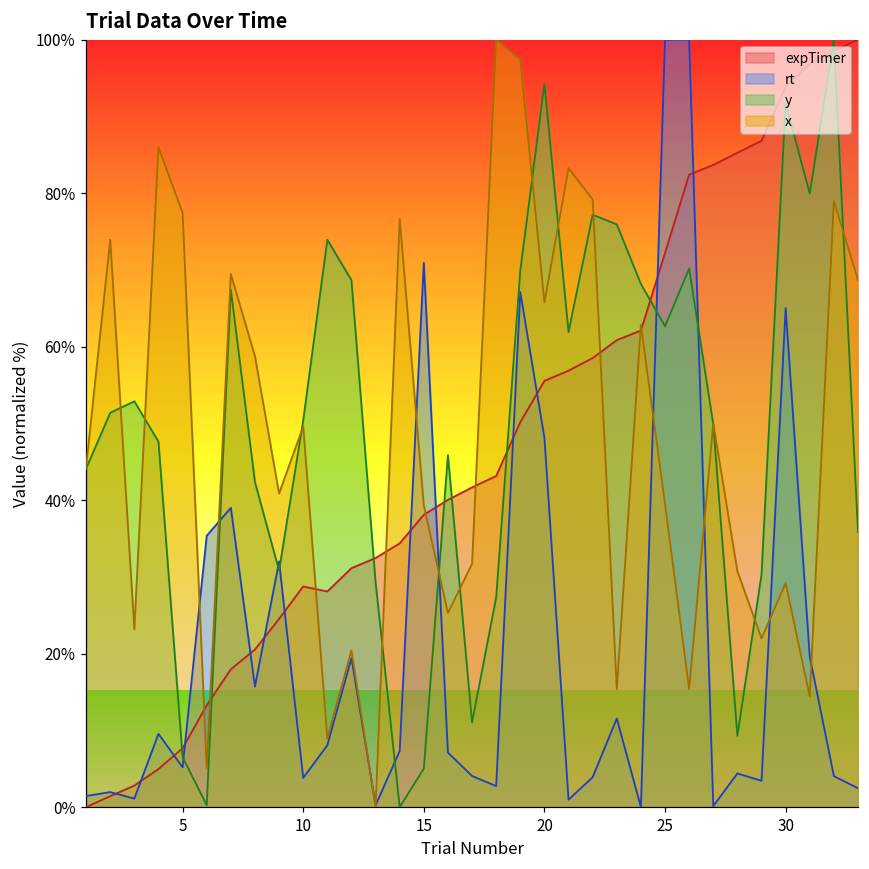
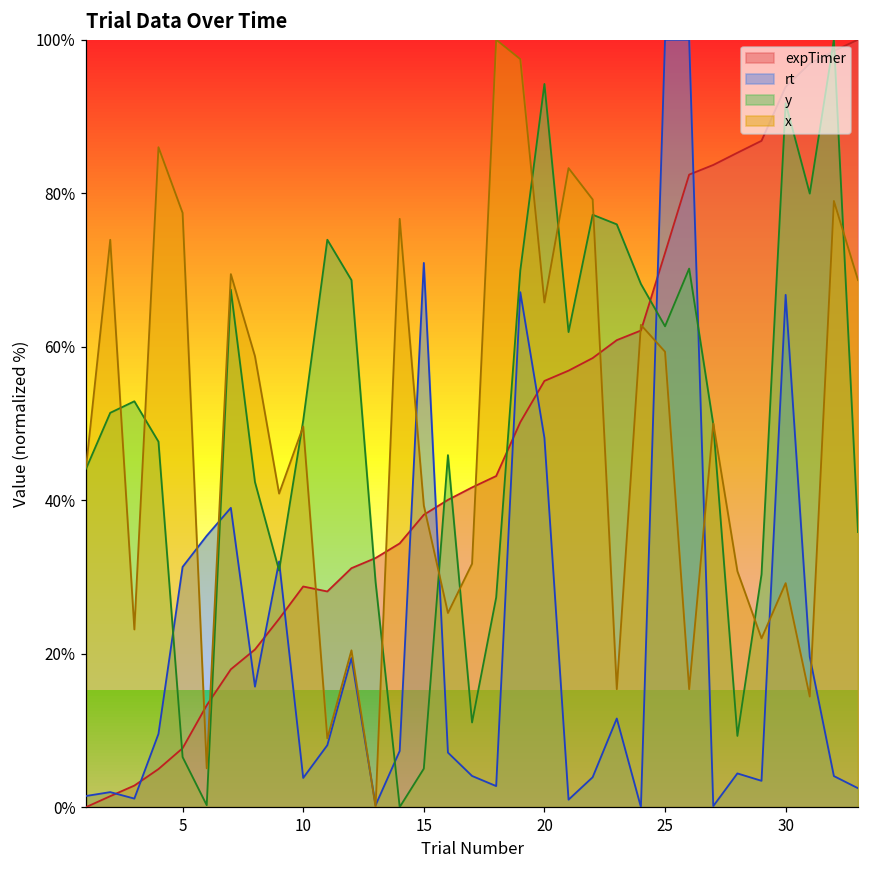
  {
    "expTimer": {
      "5": "8%",
      "10": "29%",
      "15": "38%",
      "20": "56%",
      "25": "72%"
    },
    "rt": {
-     "5": "5%",
+     "5": "31%",
      "10": "4%",
      "15": "71%",
      "20": "48%",
      "25": "100%",
-     "30": "65%"
+     "30": "67%"
    },
    "y": {
      "5": "7%",
      "10": "50%",
      "15": "5%",
      "20": "94%",
      "25": "63%"
    },
    "x": {
      "5": "77%",
      "10": "50%",
      "15": "39%",
      "20": "66%",
-     "25": "39%",
+     "25": "59%",
      "30": "29%"
    }
  }
